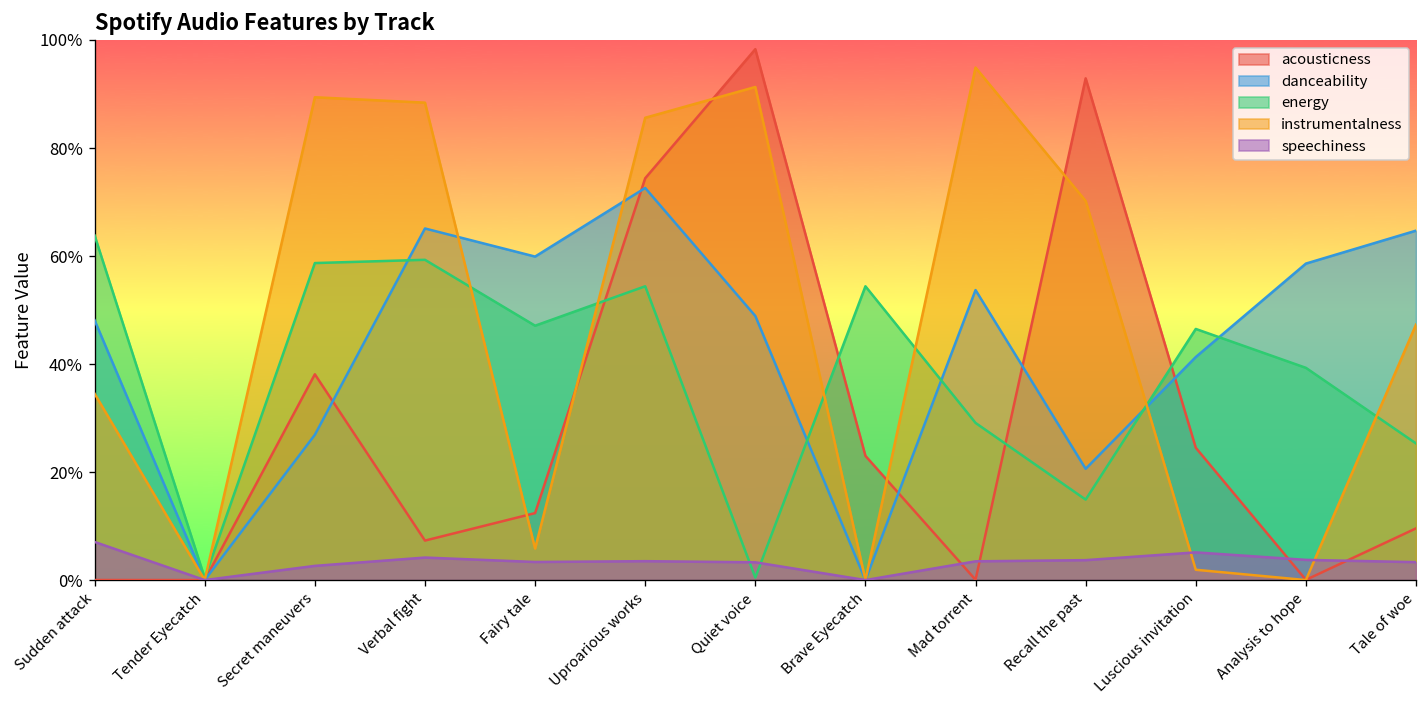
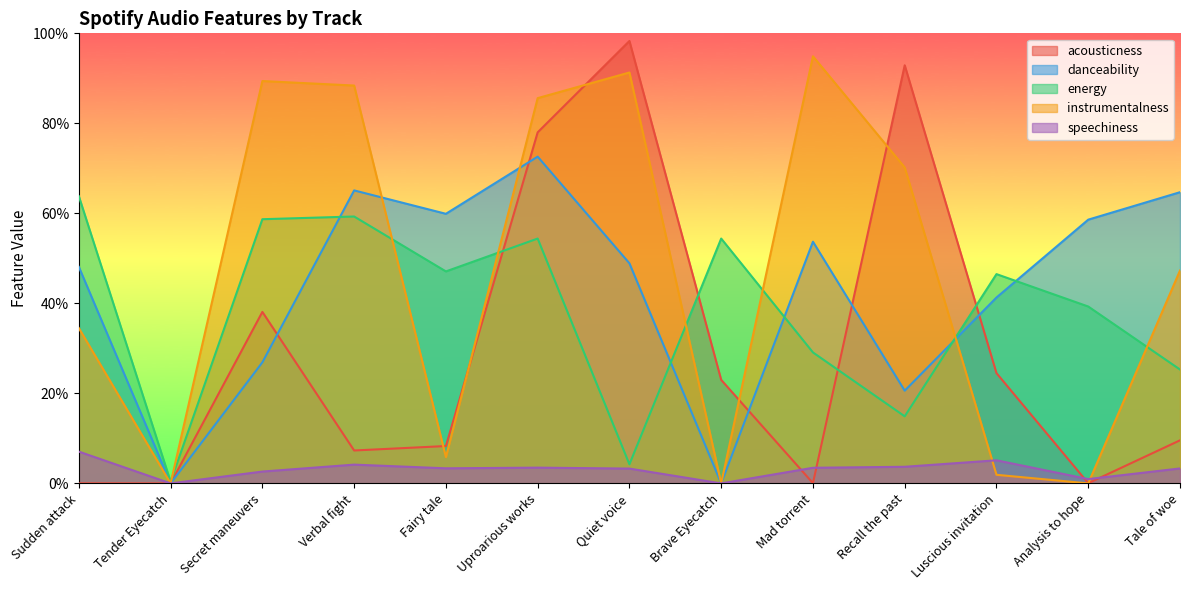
  {
    "acousticness": {
      "Sudden attack": "0%",
      "Secret maneuvers": "38%",
      "Verbal fight": "7%",
-     "Fairy tale": "12%",
-     "Uproarious works": "74%",
+     "Fairy tale": "8%",
+     "Uproarious works": "78%",
      "Quiet voice": "98%",
      "Brave Eyecatch": "23%",
      "Mad torrent": "0%",
      "Recall the past": "93%",
      "Luscious invitation": "25%",
      "Tale of woe": "10%"
    },
    "danceability": {
      "Sudden attack": "48%",
      "Secret maneuvers": "27%",
      "Verbal fight": "65%",
      "Fairy tale": "60%",
      "Uproarious works": "73%",
      "Quiet voice": "49%",
      "Mad torrent": "54%",
      "Recall the past": "21%",
      "Luscious invitation": "41%",
      "Analysis to hope": "59%",
      "Tale of woe": "65%"
    },
    "energy": {
      "Sudden attack": "64%",
      "Secret maneuvers": "59%",
      "Verbal fight": "59%",
      "Fairy tale": "47%",
      "Uproarious works": "54%",
-     "Quiet voice": "0%",
+     "Quiet voice": "4%",
      "Brave Eyecatch": "54%",
      "Mad torrent": "29%",
      "Recall the past": "15%",
      "Luscious invitation": "47%",
      "Analysis to hope": "39%",
      "Tale of woe": "25%"
    },
    "instrumentalness": {
      "Sudden attack": "35%",
      "Secret maneuvers": "89%",
      "Verbal fight": "88%",
      "Fairy tale": "6%",
      "Uproarious works": "86%",
      "Quiet voice": "91%",
      "Mad torrent": "95%",
      "Recall the past": "70%",
      "Luscious invitation": "2%",
      "Tale of woe": "47%"
    },
    "speechiness": {
      "Sudden attack": "7%",
      "Secret maneuvers": "3%",
      "Verbal fight": "4%",
      "Fairy tale": "3%",
      "Uproarious works": "4%",
      "Quiet voice": "3%",
      "Mad torrent": "3%",
      "Recall the past": "4%",
      "Luscious invitation": "5%",
-     "Analysis to hope": "4%",
+     "Analysis to hope": "1%",
      "Tale of woe": "3%"
    }
  }
